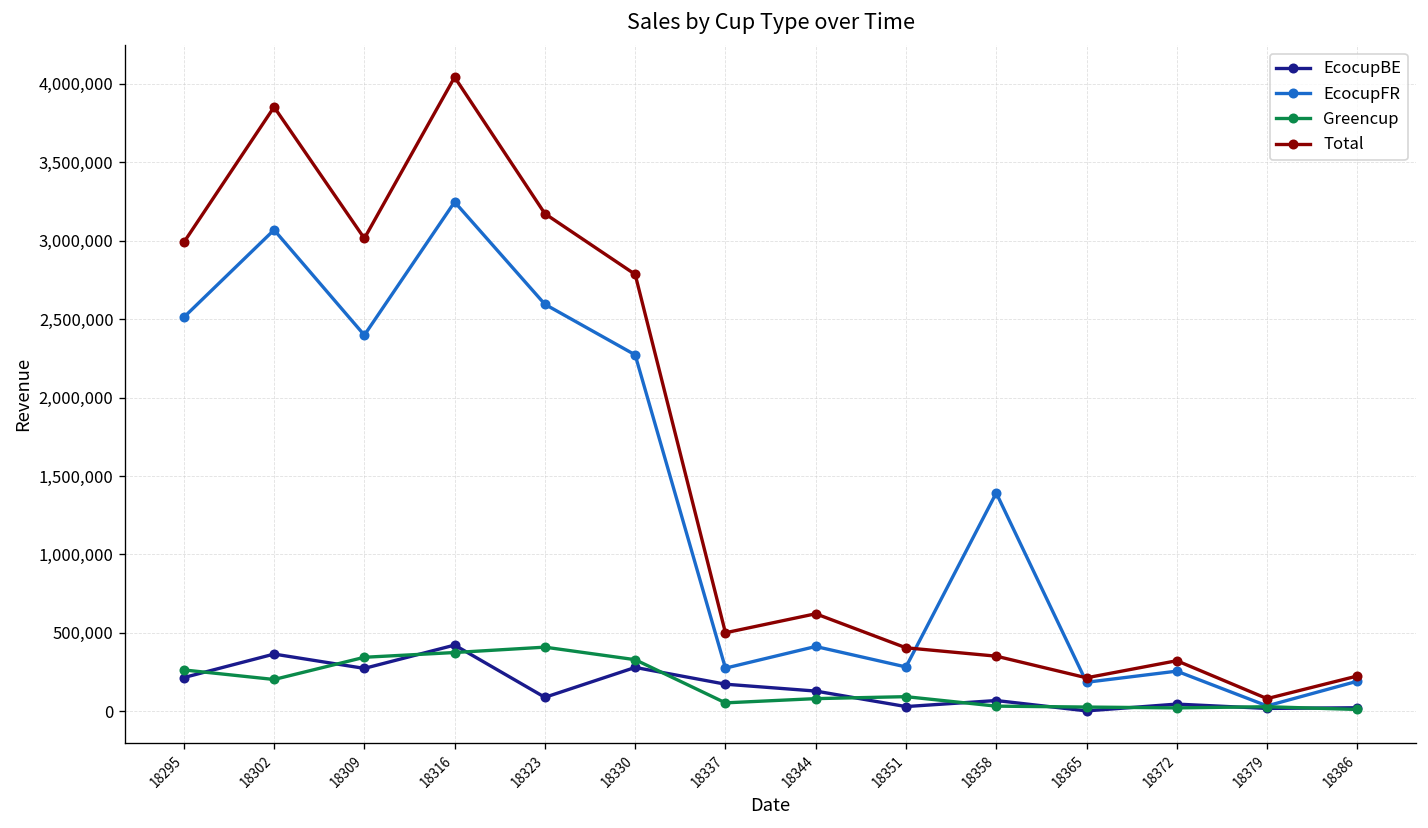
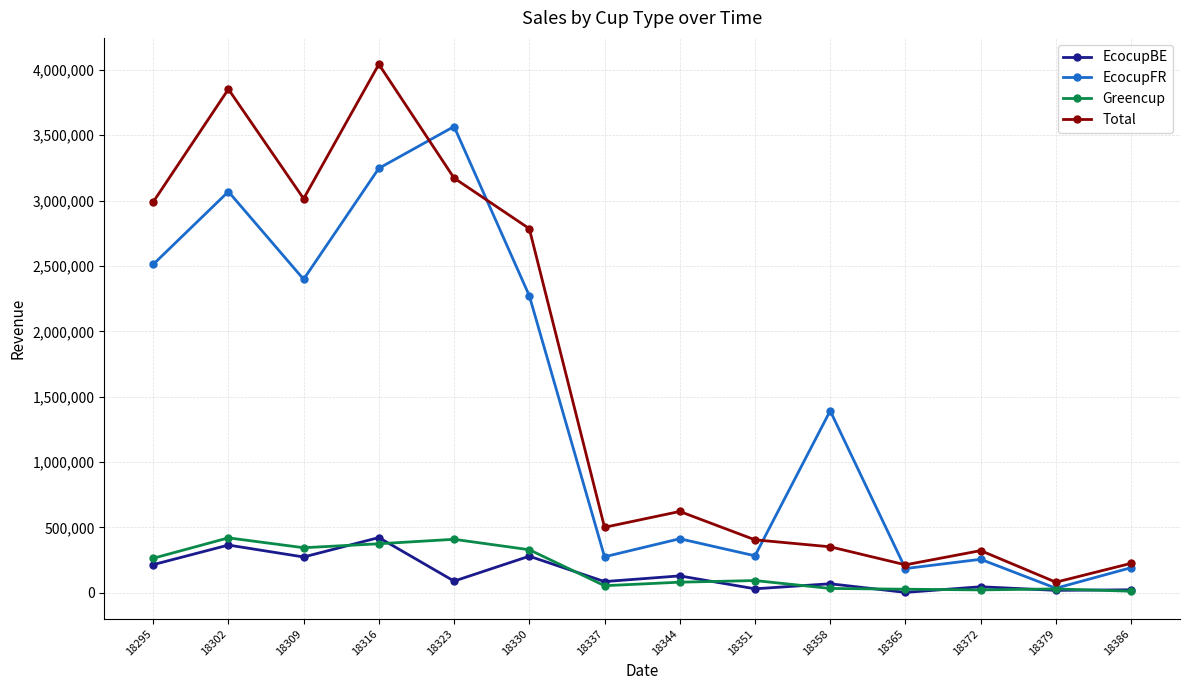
  {
    "EcocupBE": {
      "18295": "210,000",
      "18302": "360,000",
      "18309": "270,000",
      "18316": "420,000",
      "18323": "90,000",
      "18330": "280,000",
-     "18337": "170,000",
+     "18337": "80,000",
      "18344": "130,000",
      "18351": "30,000",
      "18358": "70,000",
      "18365": "0",
      "18372": "50,000"
    },
    "EcocupFR": {
      "18295": "2,510,000",
      "18302": "3,070,000",
      "18309": "2,400,000",
      "18316": "3,250,000",
-     "18323": "2,590,000",
+     "18323": "3,570,000",
      "18330": "2,270,000",
      "18337": "270,000",
      "18344": "410,000",
      "18351": "280,000",
      "18358": "1,390,000",
      "18365": "180,000",
      "18372": "260,000",
      "18386": "190,000"
    },
    "Greencup": {
      "18295": "260,000",
-     "18302": "200,000",
+     "18302": "420,000",
      "18309": "340,000",
      "18316": "370,000",
      "18323": "410,000",
      "18330": "330,000",
      "18337": "50,000",
      "18344": "80,000",
      "18351": "90,000",
      "18358": "30,000",
      "18365": "30,000",
      "18372": "20,000"
    },
    "Total": {
      "18295": "2,990,000",
      "18302": "3,850,000",
      "18309": "3,010,000",
      "18316": "4,040,000",
      "18323": "3,170,000",
      "18330": "2,790,000",
      "18337": "500,000",
      "18344": "620,000",
      "18351": "400,000",
      "18358": "350,000",
      "18365": "210,000",
      "18372": "320,000",
      "18379": "80,000",
      "18386": "220,000"
    }
  }
